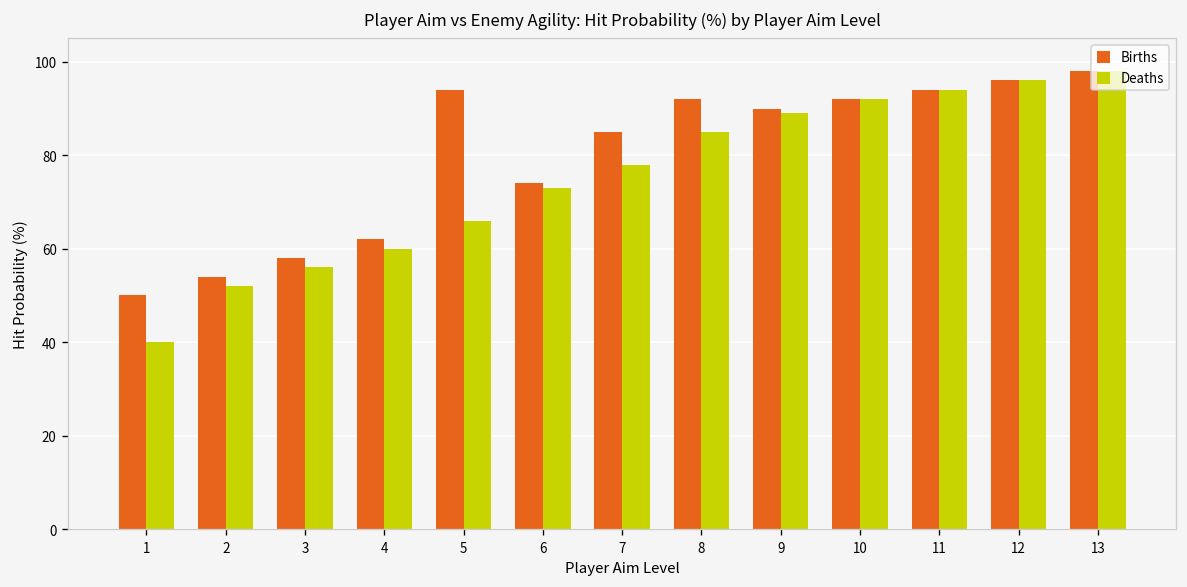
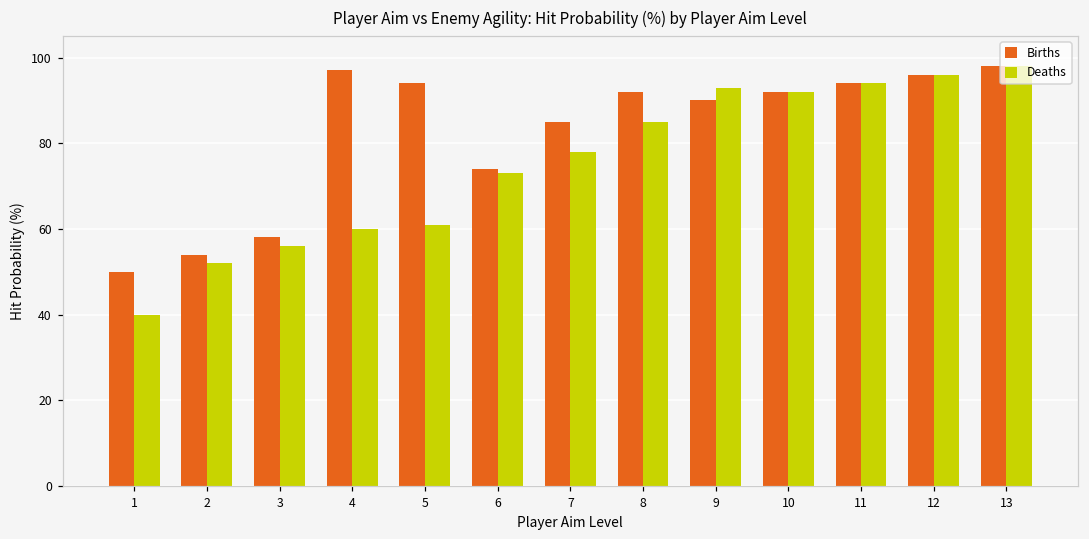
  {
    "Births": {
      "1": 50,
      "2": 54,
      "3": 58,
-     "4": 62,
+     "4": 97,
      "5": 94,
      "6": 74,
      "7": 85,
      "8": 92,
      "9": 90,
      "10": 92,
      "11": 94,
      "12": 96,
      "13": 98
    },
    "Deaths": {
      "1": 40,
      "2": 52,
      "3": 56,
      "4": 60,
-     "5": 66,
+     "5": 61,
      "6": 73,
      "7": 78,
      "8": 85,
-     "9": 89,
+     "9": 93,
      "10": 92,
      "11": 94,
      "12": 96
    }
  }
